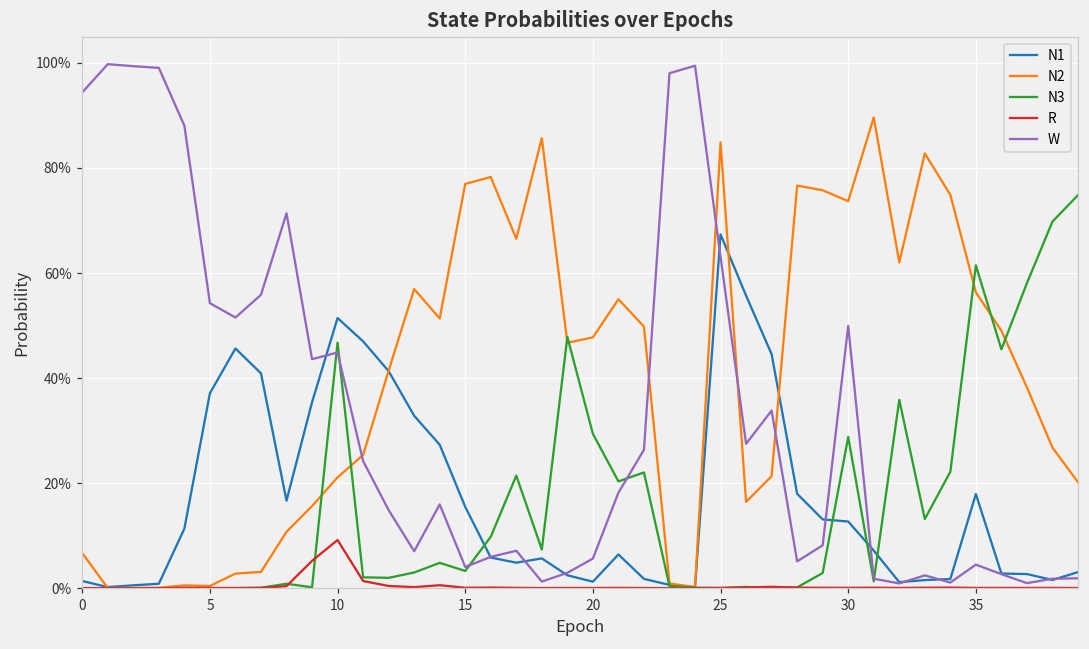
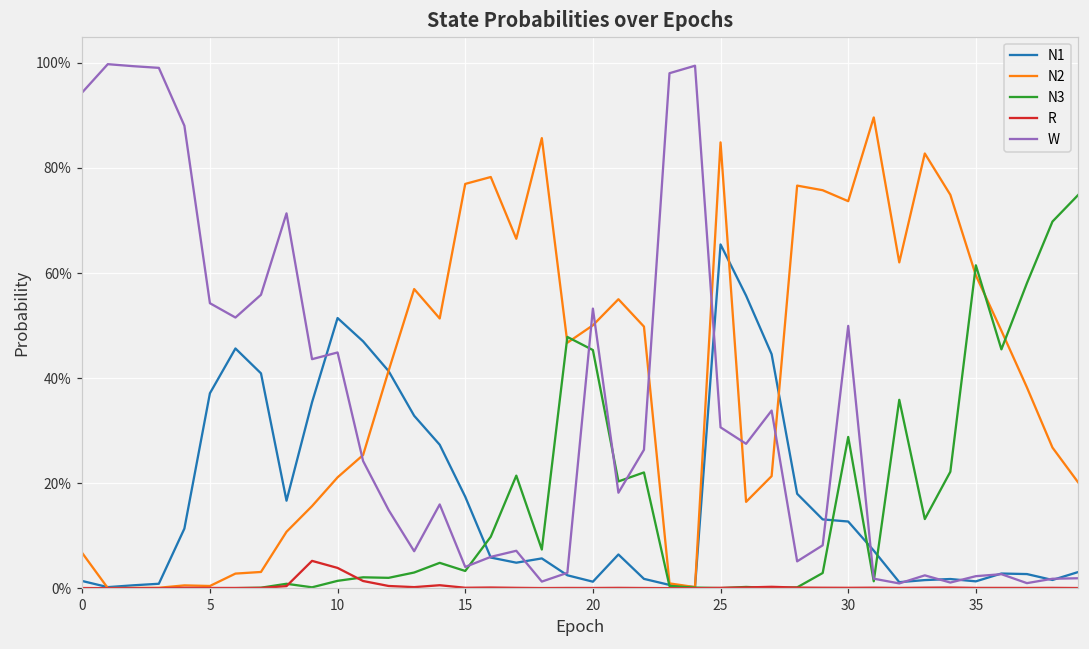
  {
    "N1": {
      "0": "1%",
      "5": "37%",
      "10": "51%",
-     "15": "15%",
+     "15": "17%",
      "20": "1%",
-     "25": "67%",
+     "25": "65%",
      "30": "13%",
-     "35": "18%"
+     "35": "1%"
    },
    "N2": {
      "0": "7%",
      "10": "21%",
      "15": "77%",
-     "20": "48%",
+     "20": "50%",
      "25": "85%",
      "30": "74%",
-     "35": "56%"
+     "35": "60%"
    },
    "N3": {
-     "10": "47%",
+     "10": "1%",
      "15": "3%",
-     "20": "29%",
+     "20": "45%",
      "30": "29%",
      "35": "61%"
    },
    "R": {
-     "10": "9%",
+     "10": "4%",
      "15": "0%",
      "20": "0%",
      "30": "0%",
      "35": "0%"
    },
    "W": {
      "0": "94%",
      "5": "54%",
      "10": "45%",
      "15": "4%",
-     "20": "6%",
-     "25": "63%",
+     "20": "53%",
+     "25": "31%",
      "30": "50%",
-     "35": "4%"
+     "35": "2%"
    }
  }
